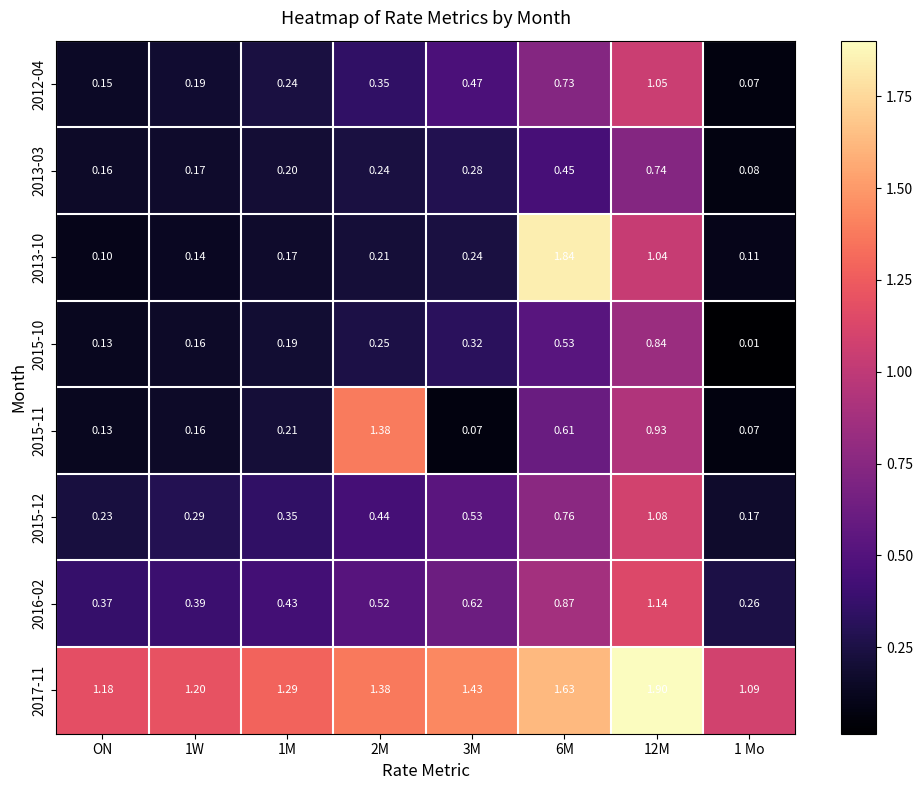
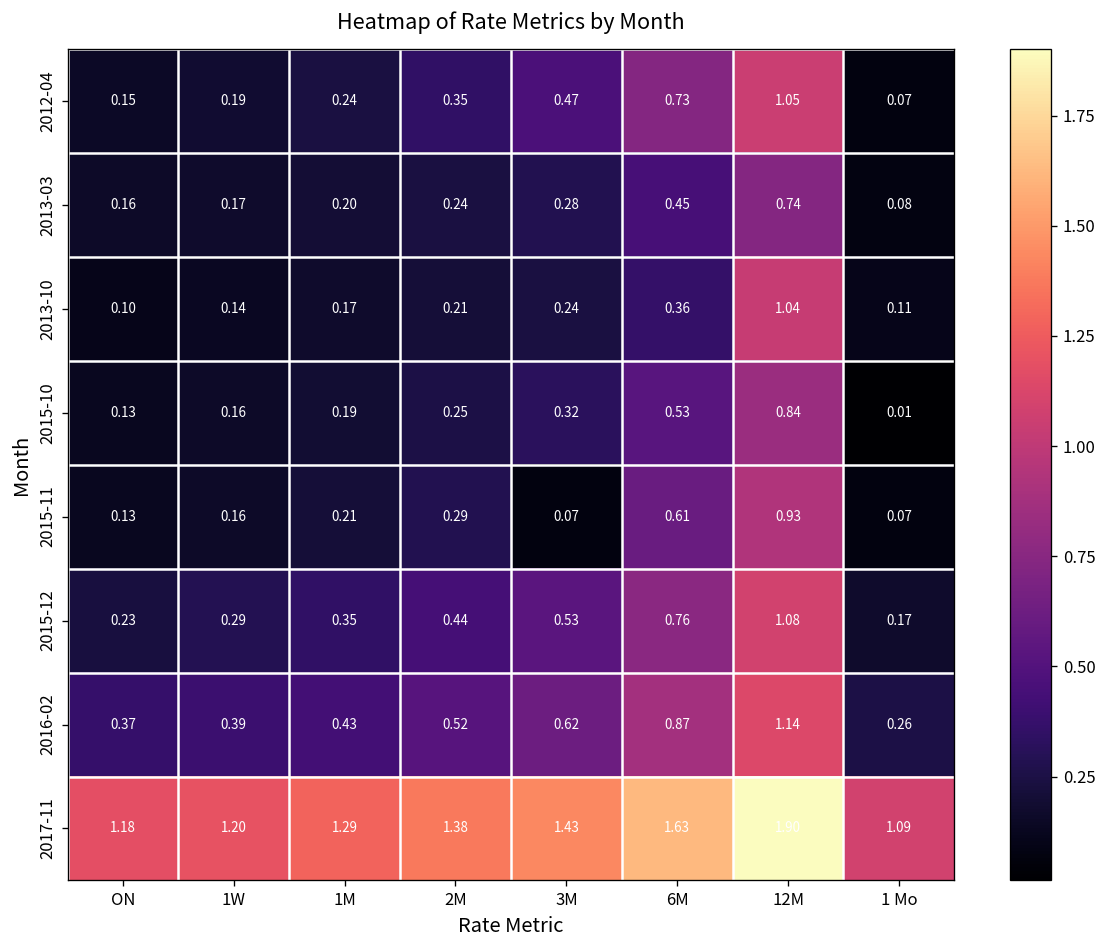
  {
    "2012-04": {
      "ON": 0.15,
      "1W": 0.19,
      "1M": 0.24,
      "2M": 0.35,
      "3M": 0.47,
      "6M": 0.73,
      "12M": 1.05,
      "1 Mo": 0.07
    },
    "2013-03": {
      "ON": 0.16,
      "1W": 0.17,
      "1M": 0.20,
      "2M": 0.24,
      "3M": 0.28,
      "6M": 0.45,
      "12M": 0.74,
      "1 Mo": 0.08
    },
    "2013-10": {
      "ON": 0.10,
      "1W": 0.14,
      "1M": 0.17,
      "2M": 0.21,
      "3M": 0.24,
-     "6M": 1.84,
+     "6M": 0.36,
      "12M": 1.04,
      "1 Mo": 0.11
    },
    "2015-10": {
      "ON": 0.13,
      "1W": 0.16,
      "1M": 0.19,
      "2M": 0.25,
      "3M": 0.32,
      "6M": 0.53,
      "12M": 0.84,
      "1 Mo": 0.01
    },
    "2015-11": {
      "ON": 0.13,
      "1W": 0.16,
      "1M": 0.21,
-     "2M": 1.38,
+     "2M": 0.29,
      "3M": 0.07,
      "6M": 0.61,
      "12M": 0.93,
      "1 Mo": 0.07
    },
    "2015-12": {
      "ON": 0.23,
      "1W": 0.29,
      "1M": 0.35,
      "2M": 0.44,
      "3M": 0.53,
      "6M": 0.76,
      "12M": 1.08,
      "1 Mo": 0.17
    },
    "2016-02": {
      "ON": 0.37,
      "1W": 0.39,
      "1M": 0.43,
      "2M": 0.52,
      "3M": 0.62,
      "6M": 0.87,
      "12M": 1.14,
      "1 Mo": 0.26
    },
    "2017-11": {
      "ON": 1.18,
      "1W": 1.20,
      "1M": 1.29,
      "2M": 1.38,
      "3M": 1.43,
      "6M": 1.63,
      "12M": 1.90,
      "1 Mo": 1.09
    }
  }
